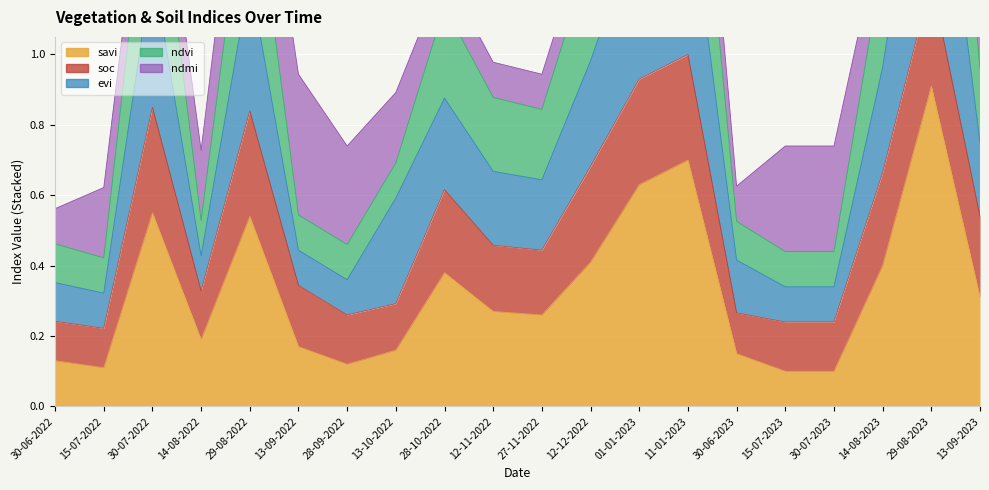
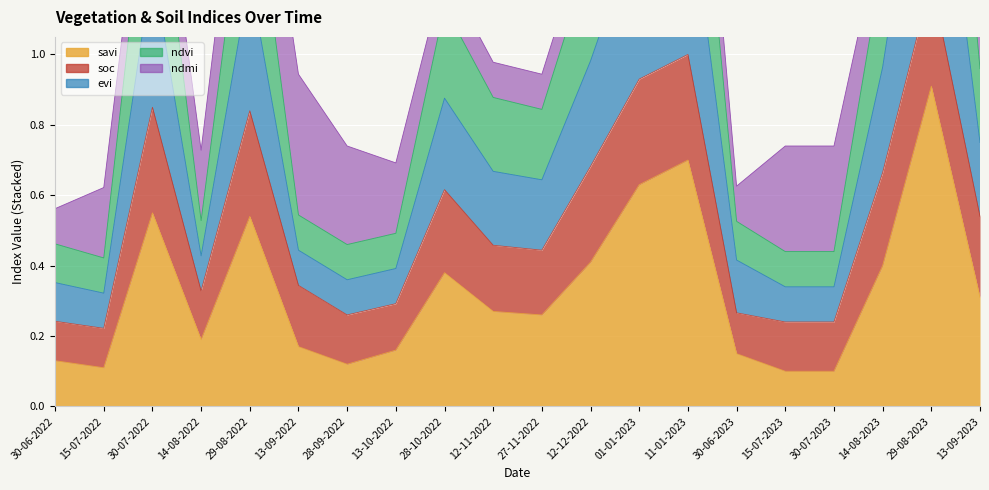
  {
    "savi": {
      "30-06-2022": 0.13,
      "15-07-2022": 0.11,
      "30-07-2022": 0.55,
      "14-08-2022": 0.19,
      "29-08-2022": 0.54,
      "13-09-2022": 0.17,
      "28-09-2022": 0.12,
      "13-10-2022": 0.16,
      "28-10-2022": 0.38,
      "12-11-2022": 0.27,
      "27-11-2022": 0.26,
      "12-12-2022": 0.41,
      "01-01-2023": 0.63,
      "11-01-2023": 0.7,
      "30-06-2023": 0.15,
      "15-07-2023": 0.1,
      "30-07-2023": 0.1,
      "14-08-2023": 0.4,
      "29-08-2023": 0.91,
      "13-09-2023": 0.31
    },
    "soc": {
      "30-06-2022": 0.11,
      "15-07-2022": 0.11,
      "30-07-2022": 0.3,
      "14-08-2022": 0.14,
      "29-08-2022": 0.3,
      "13-09-2022": 0.17,
      "28-09-2022": 0.14,
      "13-10-2022": 0.13,
      "28-10-2022": 0.24,
      "12-11-2022": 0.19,
      "27-11-2022": 0.18,
      "12-12-2022": 0.27,
      "01-01-2023": 0.3,
      "11-01-2023": 0.3,
      "30-06-2023": 0.12,
      "15-07-2023": 0.14,
      "30-07-2023": 0.14,
      "14-08-2023": 0.26,
      "13-09-2023": 0.23
    },
    "evi": {
      "30-06-2022": 0.11,
      "15-07-2022": 0.1,
      "14-08-2022": 0.1,
      "13-09-2022": 0.1,
      "28-09-2022": 0.1,
-     "13-10-2022": 0.3,
+     "13-10-2022": 0.1,
      "28-10-2022": 0.26,
      "12-11-2022": 0.21,
      "27-11-2022": 0.2,
      "12-12-2022": 0.3,
      "30-06-2023": 0.15,
      "15-07-2023": 0.1,
      "30-07-2023": 0.1,
      "14-08-2023": 0.3,
      "13-09-2023": 0.21
    },
    "ndvi": {
      "30-06-2022": 0.11,
      "15-07-2022": 0.1,
      "14-08-2022": 0.1,
      "13-09-2022": 0.1,
      "28-09-2022": 0.1,
      "13-10-2022": 0.1,
      "12-11-2022": 0.21,
      "27-11-2022": 0.2,
      "30-06-2023": 0.11,
      "15-07-2023": 0.1,
      "30-07-2023": 0.1,
      "13-09-2023": 0.21
    },
    "ndmi": {
      "30-06-2022": 0.1,
      "15-07-2022": 0.2,
      "14-08-2022": 0.2,
      "13-09-2022": 0.4,
      "28-09-2022": 0.28,
      "13-10-2022": 0.2,
      "12-11-2022": 0.1,
      "27-11-2022": 0.1,
      "30-06-2023": 0.1,
      "15-07-2023": 0.3,
      "30-07-2023": 0.3
    }
  }
